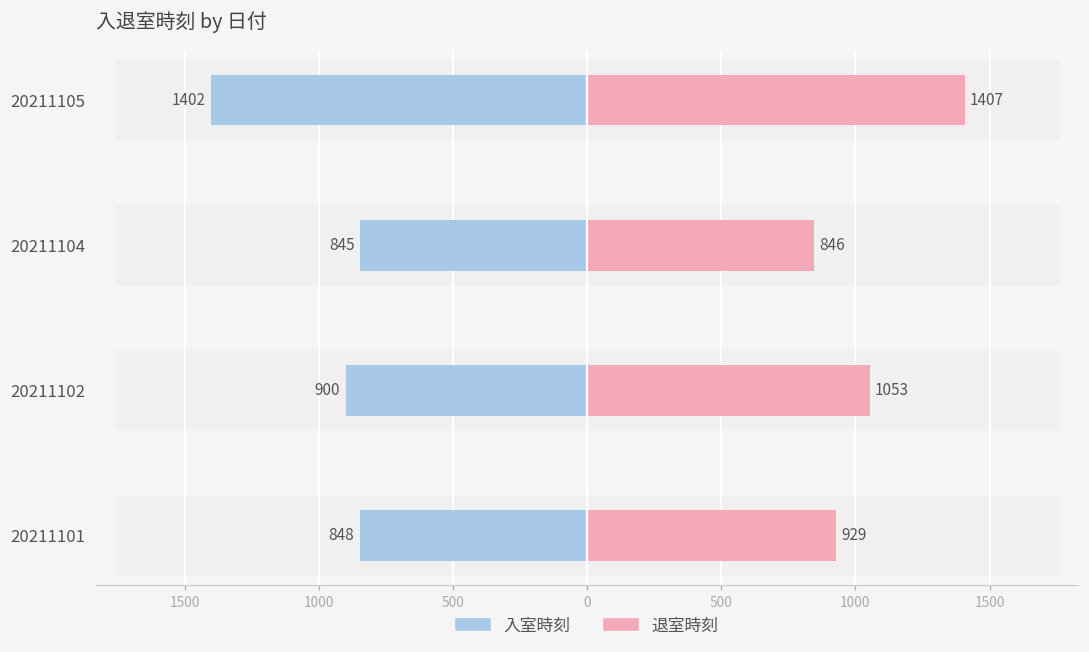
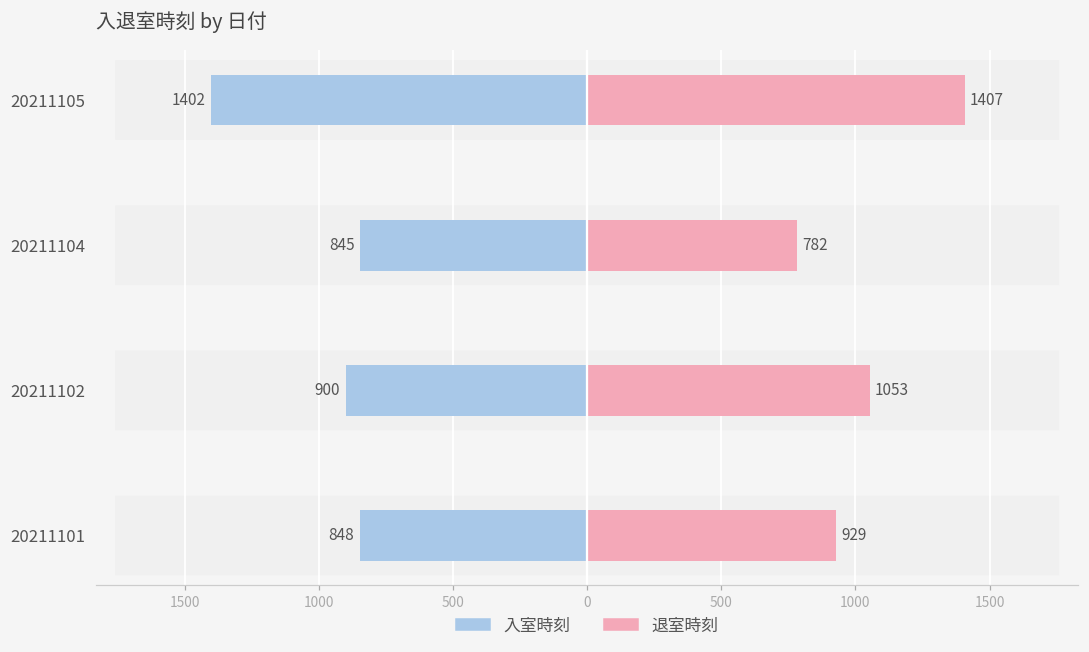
  {
    "退室時刻": {
      "20211105": 1407,
-     "20211104": 846,
+     "20211104": 782,
      "20211102": 1053,
      "20211101": 929
    }
  }
